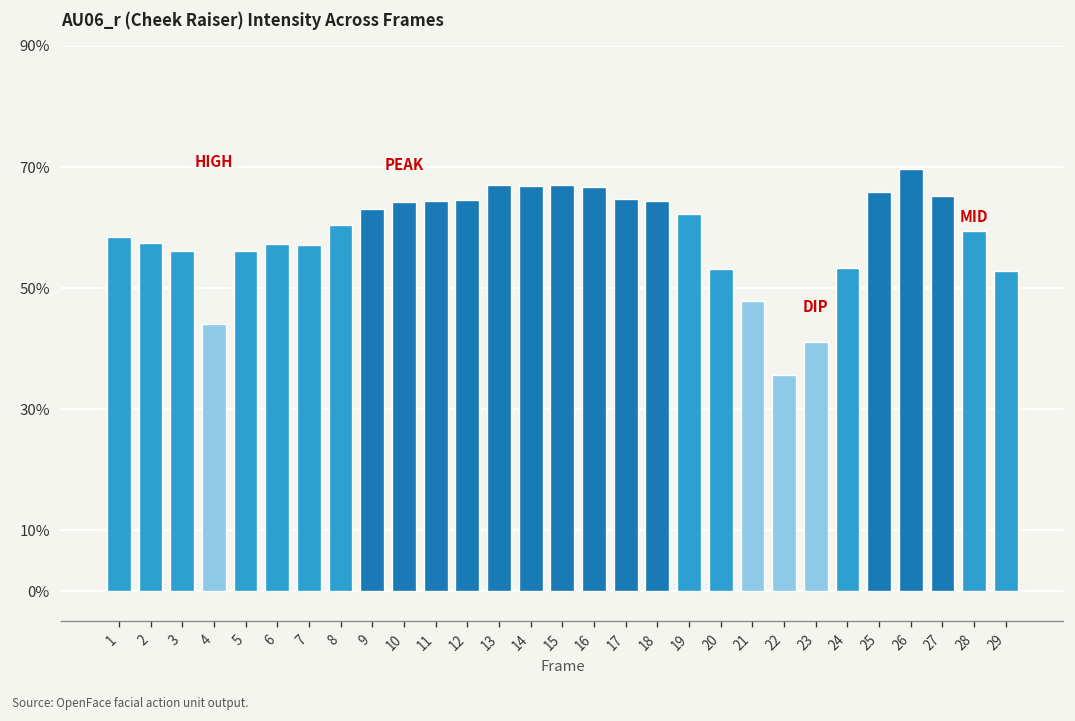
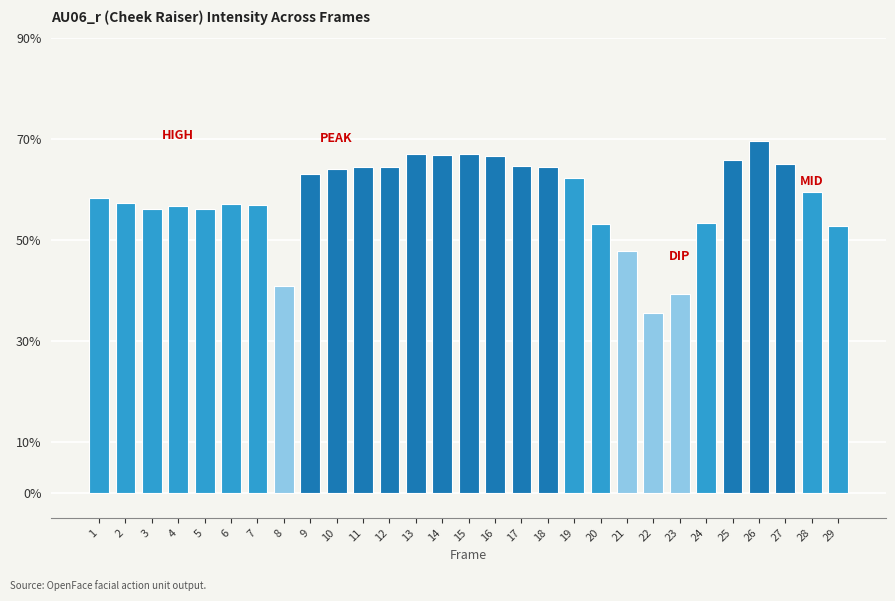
  {
    "1": "58%",
    "2": "57%",
    "3": "56%",
-   "4": "44%",
+   "4": "57%",
    "5": "56%",
    "6": "57%",
    "7": "57%",
-   "8": "60%",
+   "8": "41%",
    "9": "63%",
    "10": "64%",
    "11": "64%",
    "12": "65%",
    "13": "67%",
    "14": "67%",
    "15": "67%",
    "16": "67%",
    "17": "65%",
    "18": "64%",
    "19": "62%",
    "20": "53%",
    "21": "48%",
    "22": "36%",
-   "23": "41%",
+   "23": "39%",
    "24": "53%",
    "25": "66%",
    "26": "70%",
    "27": "65%",
    "28": "59%",
    "29": "53%"
  }
